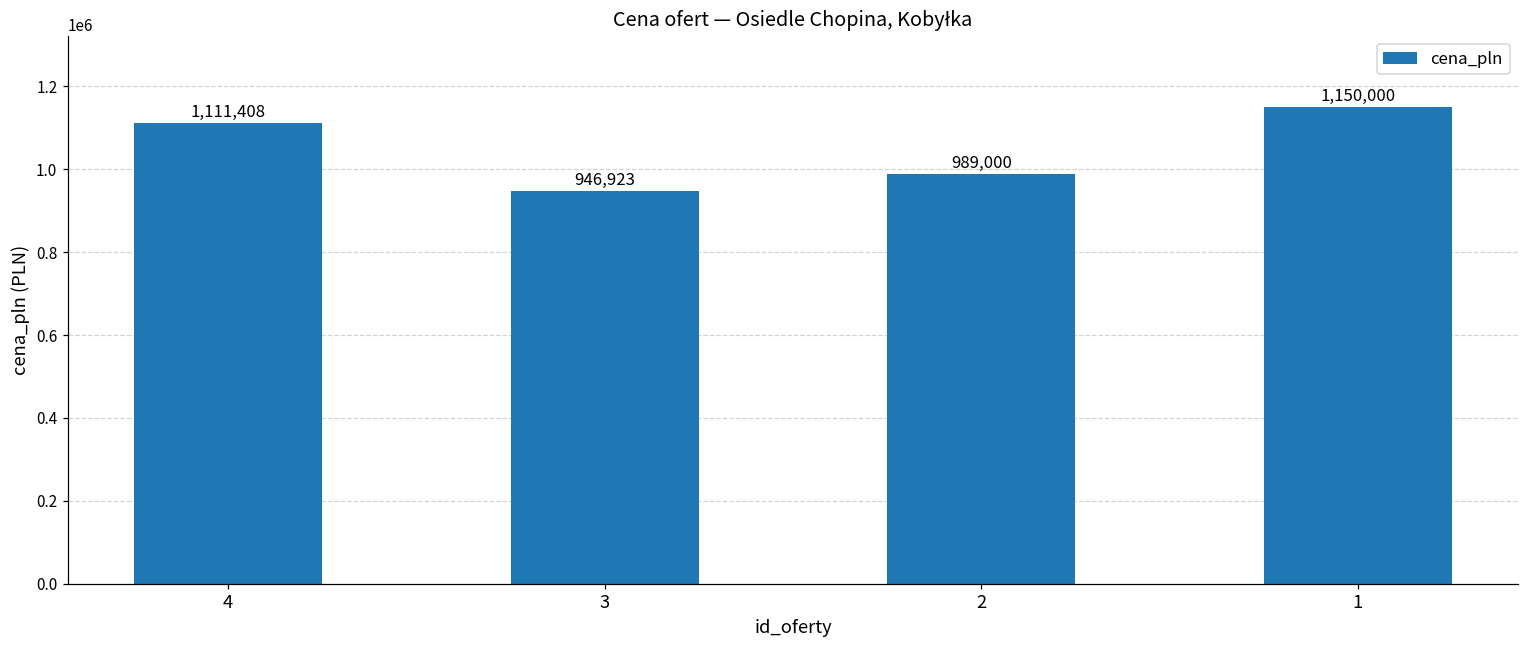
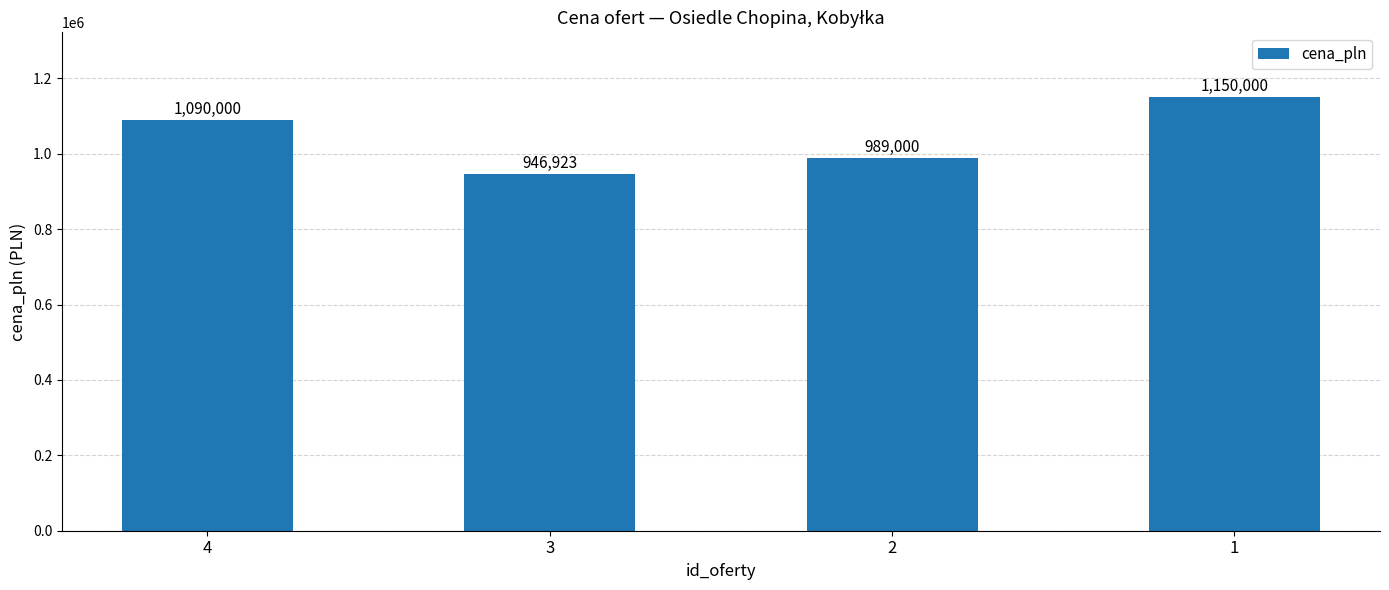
  {
-   "4": "1,111,408",
+   "4": "1,090,000",
    "3": "946,923",
    "2": "989,000",
    "1": "1,150,000"
  }
